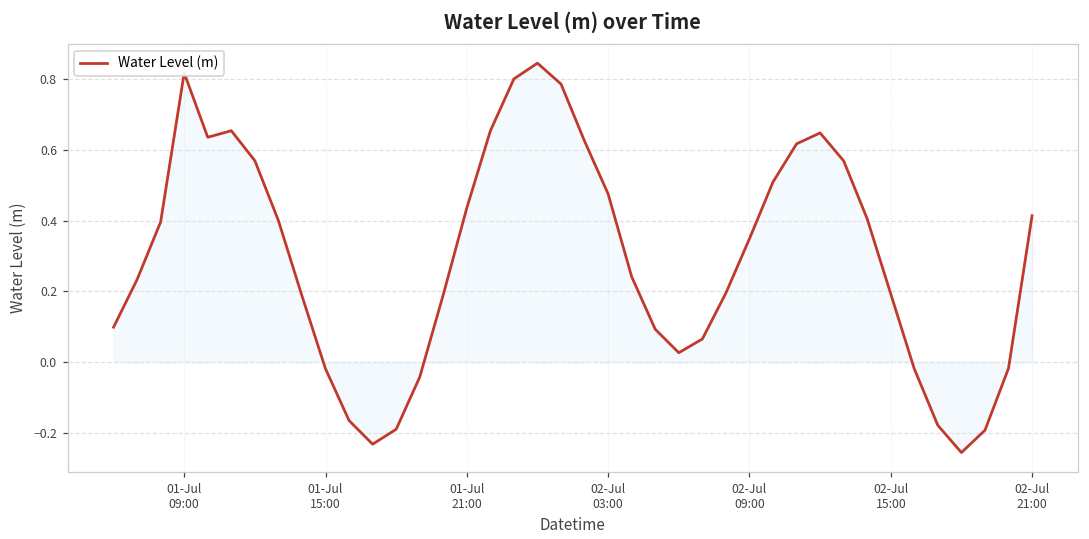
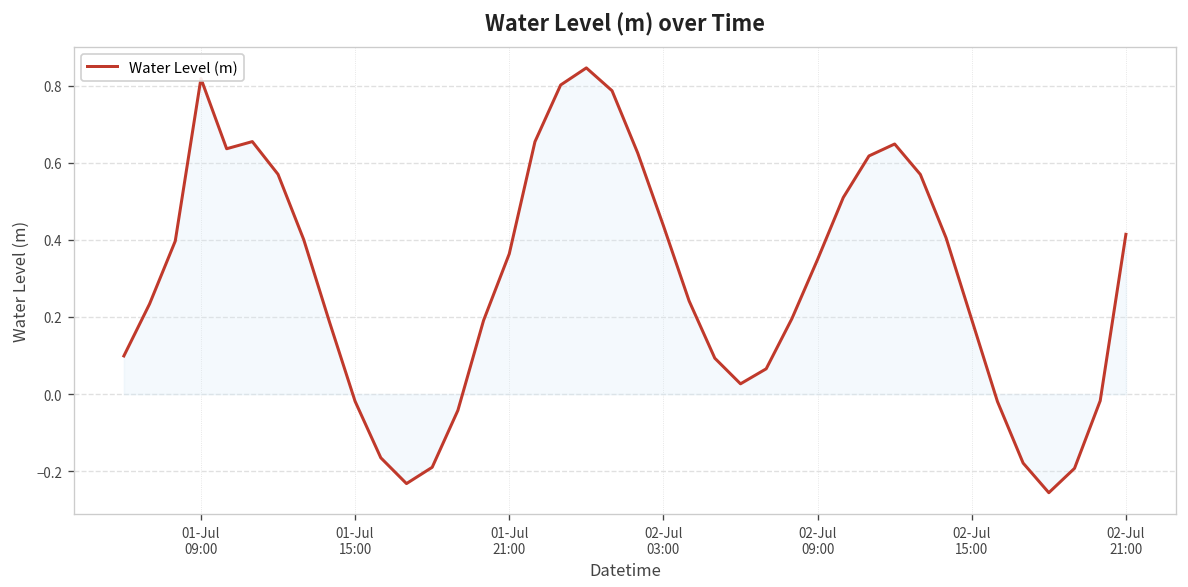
  {
    "Water Level (m)": {
      "01-Jul 15:00": -0.02,
-     "01-Jul 21:00": 0.44,
-     "02-Jul 03:00": 0.48
+     "01-Jul 21:00": 0.36,
+     "02-Jul 03:00": 0.44
    }
  }
